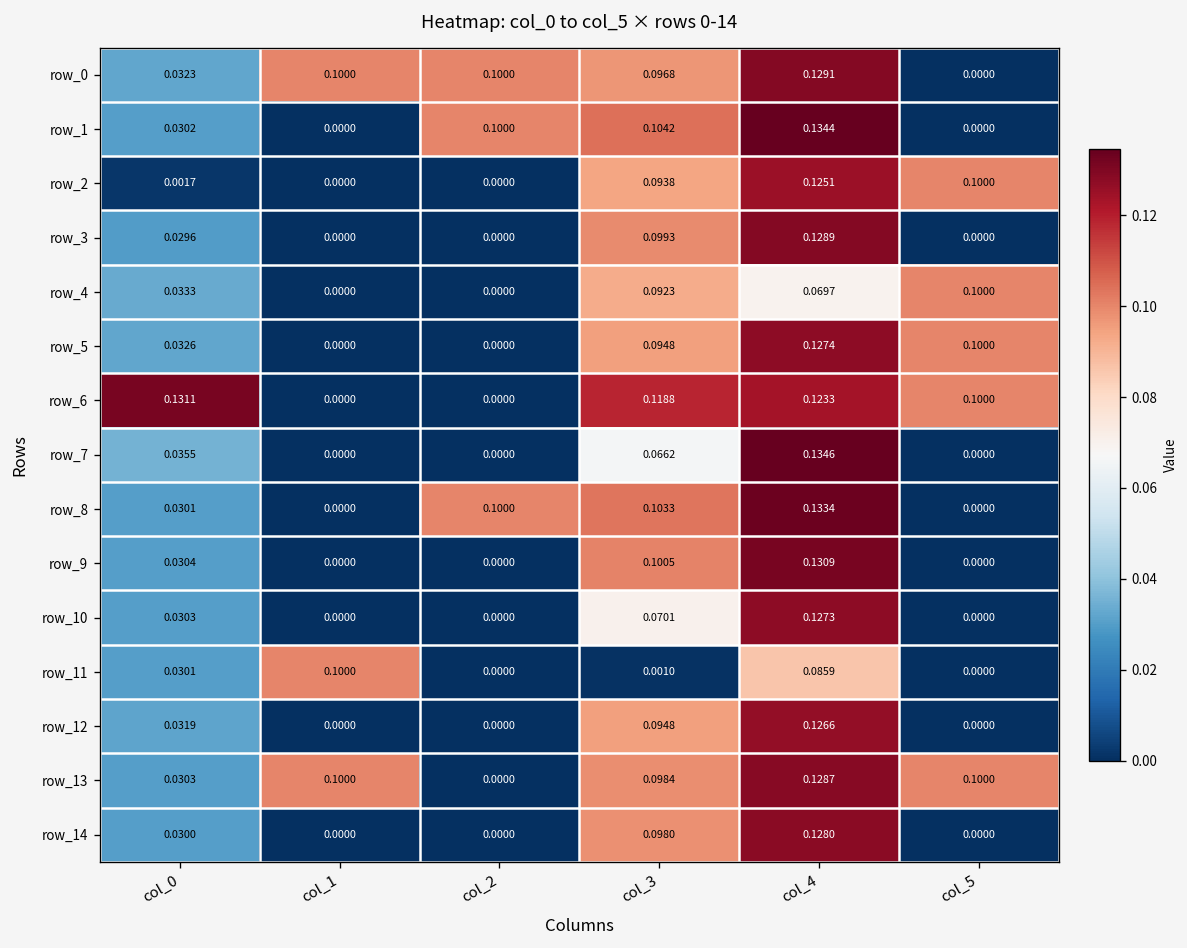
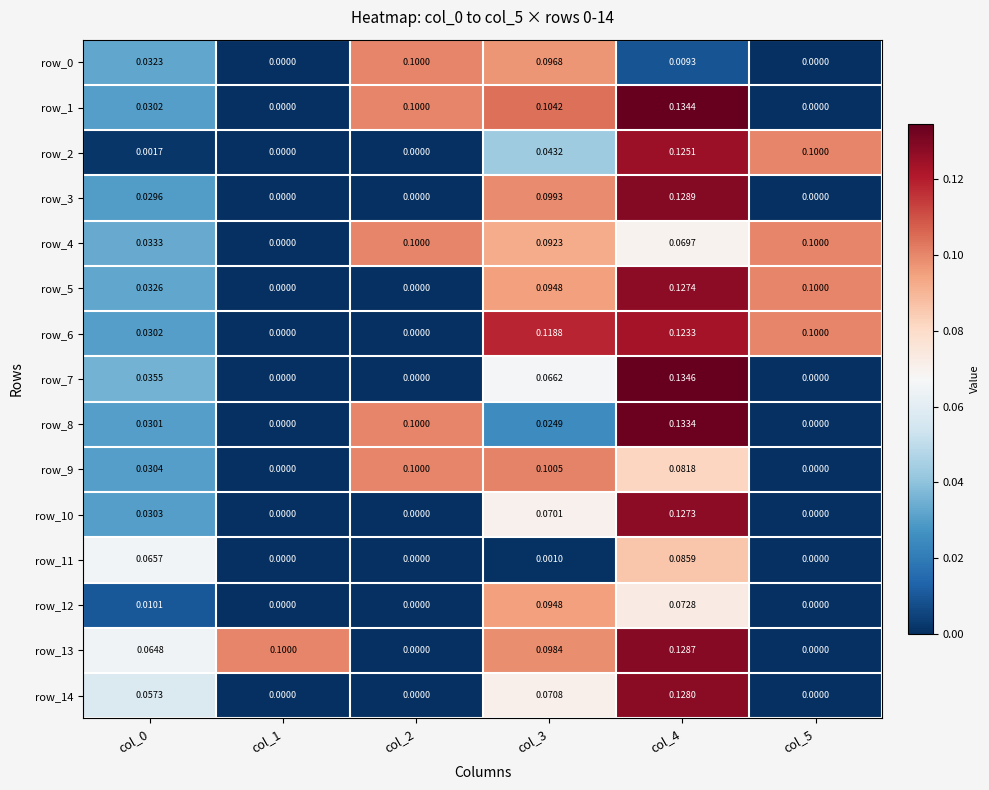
  {
    "row_0": {
      "col_0": 0.0323,
-     "col_1": 0.1000,
+     "col_1": 0.0000,
      "col_2": 0.1000,
      "col_3": 0.0968,
-     "col_4": 0.1291,
+     "col_4": 0.0093,
      "col_5": 0.0000
    },
    "row_1": {
      "col_0": 0.0302,
      "col_1": 0.0000,
      "col_2": 0.1000,
      "col_3": 0.1042,
      "col_4": 0.1344,
      "col_5": 0.0000
    },
    "row_2": {
      "col_0": 0.0017,
      "col_1": 0.0000,
      "col_2": 0.0000,
-     "col_3": 0.0938,
+     "col_3": 0.0432,
      "col_4": 0.1251,
      "col_5": 0.1000
    },
    "row_3": {
      "col_0": 0.0296,
      "col_1": 0.0000,
      "col_2": 0.0000,
      "col_3": 0.0993,
      "col_4": 0.1289,
      "col_5": 0.0000
    },
    "row_4": {
      "col_0": 0.0333,
      "col_1": 0.0000,
-     "col_2": 0.0000,
+     "col_2": 0.1000,
      "col_3": 0.0923,
      "col_4": 0.0697,
      "col_5": 0.1000
    },
    "row_5": {
      "col_0": 0.0326,
      "col_1": 0.0000,
      "col_2": 0.0000,
      "col_3": 0.0948,
      "col_4": 0.1274,
      "col_5": 0.1000
    },
    "row_6": {
-     "col_0": 0.1311,
+     "col_0": 0.0302,
      "col_1": 0.0000,
      "col_2": 0.0000,
      "col_3": 0.1188,
      "col_4": 0.1233,
      "col_5": 0.1000
    },
    "row_7": {
      "col_0": 0.0355,
      "col_1": 0.0000,
      "col_2": 0.0000,
      "col_3": 0.0662,
      "col_4": 0.1346,
      "col_5": 0.0000
    },
    "row_8": {
      "col_0": 0.0301,
      "col_1": 0.0000,
      "col_2": 0.1000,
-     "col_3": 0.1033,
+     "col_3": 0.0249,
      "col_4": 0.1334,
      "col_5": 0.0000
    },
    "row_9": {
      "col_0": 0.0304,
      "col_1": 0.0000,
-     "col_2": 0.0000,
+     "col_2": 0.1000,
      "col_3": 0.1005,
-     "col_4": 0.1309,
+     "col_4": 0.0818,
      "col_5": 0.0000
    },
    "row_10": {
      "col_0": 0.0303,
      "col_1": 0.0000,
      "col_2": 0.0000,
      "col_3": 0.0701,
      "col_4": 0.1273,
      "col_5": 0.0000
    },
    "row_11": {
-     "col_0": 0.0301,
-     "col_1": 0.1000,
+     "col_0": 0.0657,
+     "col_1": 0.0000,
      "col_2": 0.0000,
      "col_3": 0.0010,
      "col_4": 0.0859,
      "col_5": 0.0000
    },
    "row_12": {
-     "col_0": 0.0319,
+     "col_0": 0.0101,
      "col_1": 0.0000,
      "col_2": 0.0000,
      "col_3": 0.0948,
-     "col_4": 0.1266,
+     "col_4": 0.0728,
      "col_5": 0.0000
    },
    "row_13": {
-     "col_0": 0.0303,
+     "col_0": 0.0648,
      "col_1": 0.1000,
      "col_2": 0.0000,
      "col_3": 0.0984,
      "col_4": 0.1287,
-     "col_5": 0.1000
+     "col_5": 0.0000
    },
    "row_14": {
-     "col_0": 0.0300,
+     "col_0": 0.0573,
      "col_1": 0.0000,
      "col_2": 0.0000,
-     "col_3": 0.0980,
+     "col_3": 0.0708,
      "col_4": 0.1280,
      "col_5": 0.0000
    }
  }
